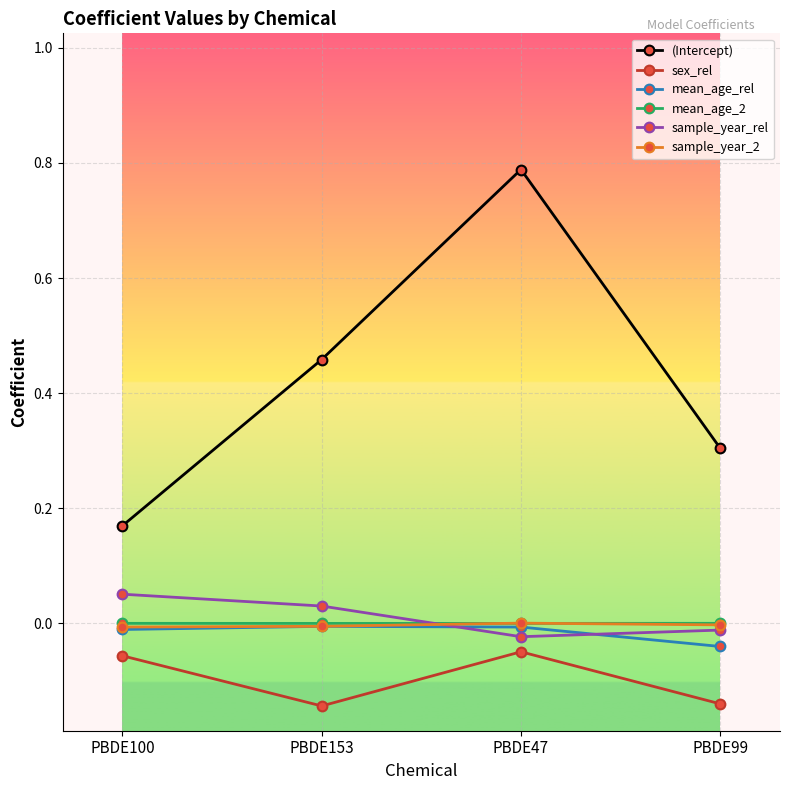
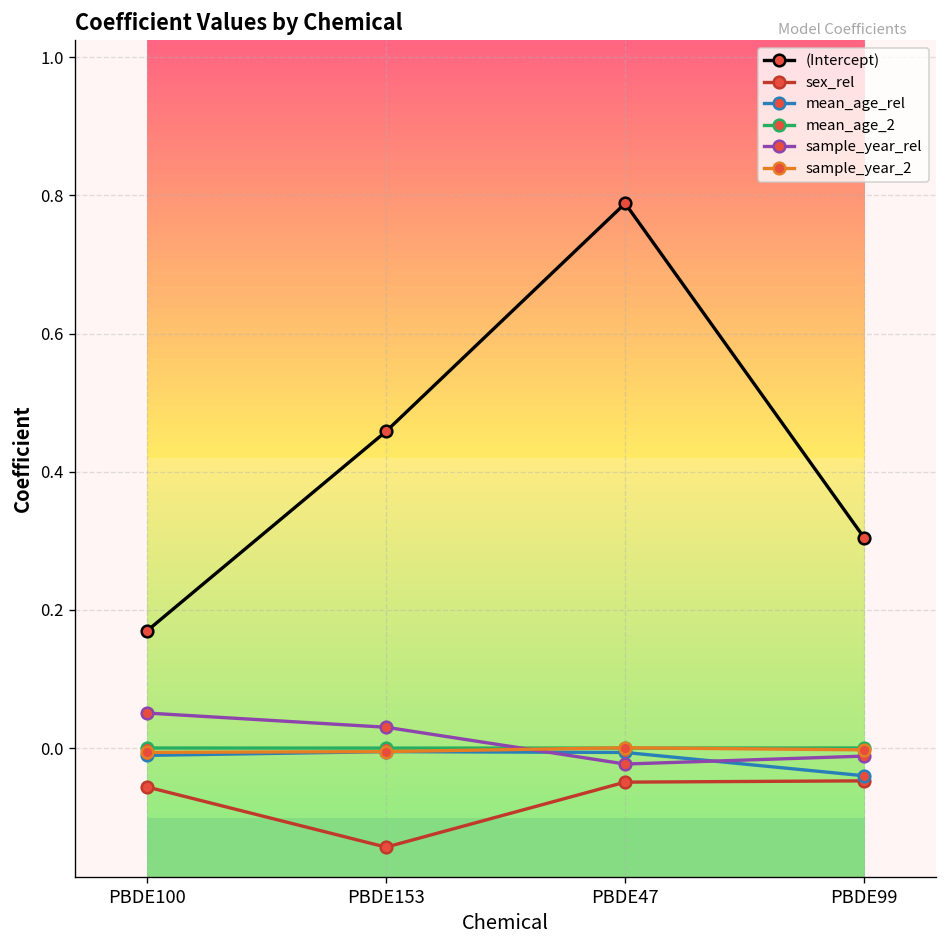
  {
    "(Intercept)": {
      "PBDE100": 0.17,
      "PBDE153": 0.46,
      "PBDE47": 0.79,
      "PBDE99": 0.30
    },
    "sex_rel": {
      "PBDE100": -0.06,
      "PBDE153": -0.14,
      "PBDE47": -0.05,
-     "PBDE99": -0.14
+     "PBDE99": -0.05
    },
    "mean_age_rel": {
      "PBDE47": -0.01,
      "PBDE99": -0.04
    },
    "mean_age_2": {
      "PBDE100": 0.00,
      "PBDE153": 0.00
    },
    "sample_year_rel": {
      "PBDE100": 0.05,
      "PBDE153": 0.03,
      "PBDE47": -0.02,
      "PBDE99": -0.01
    }
  }
